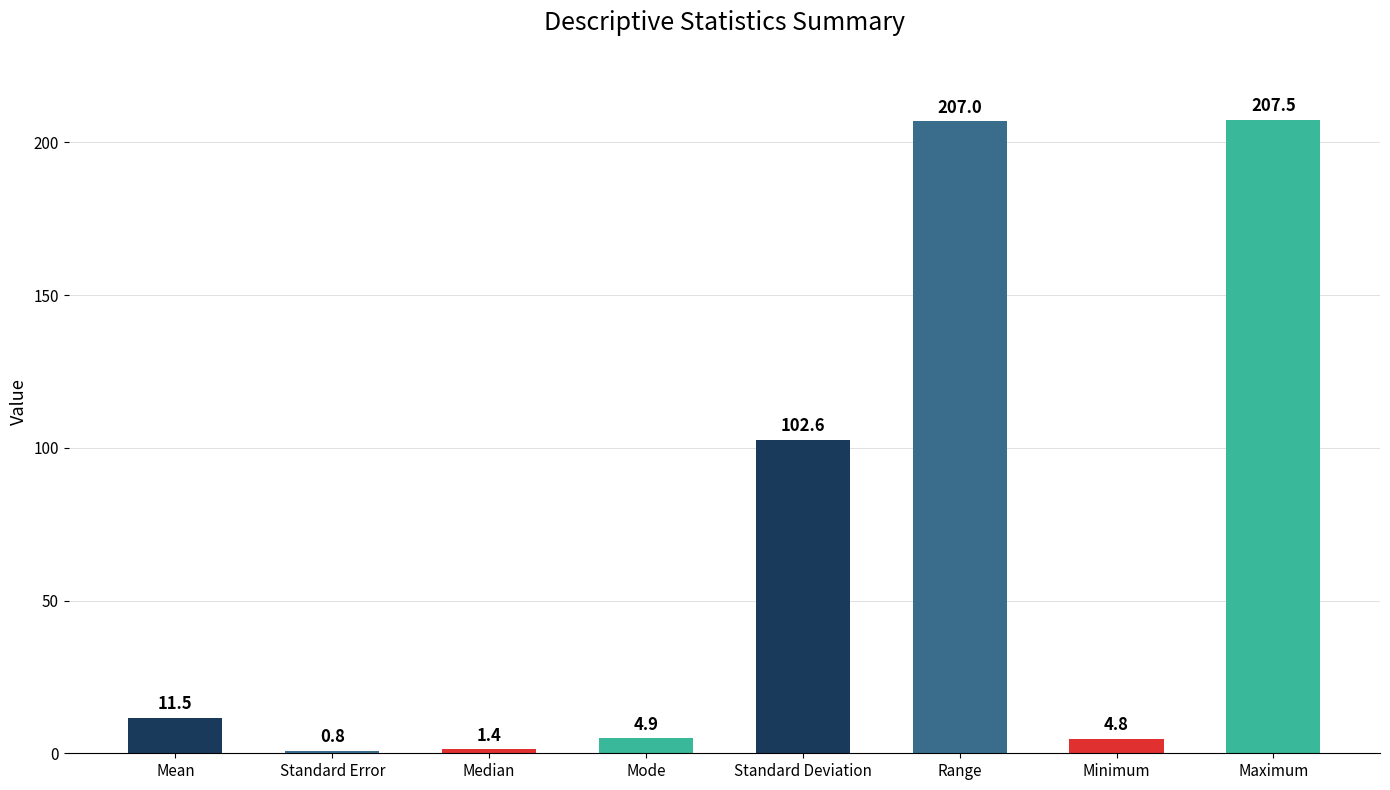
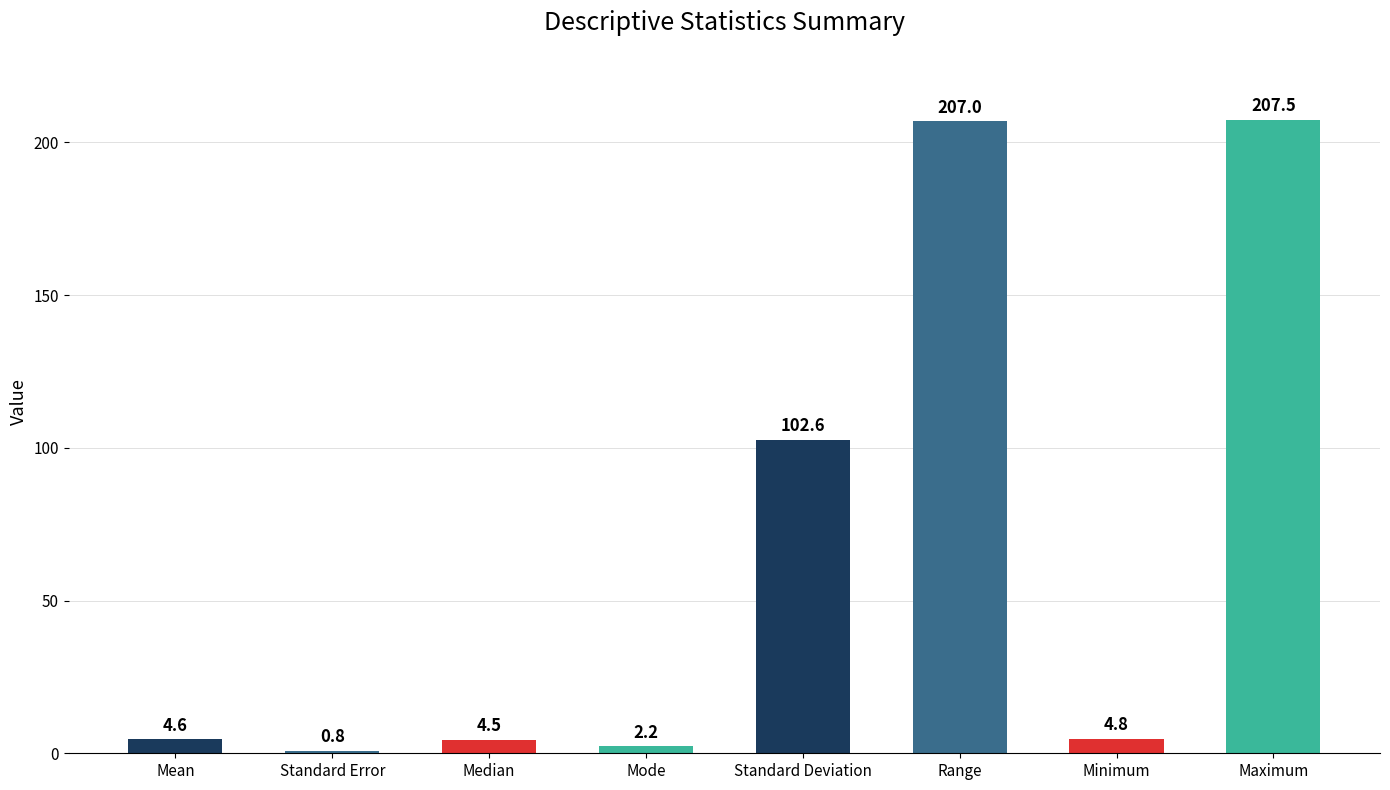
  {
-   "Mean": 11.5,
+   "Mean": 4.6,
    "Standard Error": 0.8,
-   "Median": 1.4,
-   "Mode": 4.9,
+   "Median": 4.5,
+   "Mode": 2.2,
    "Standard Deviation": 102.6,
    "Range": 207.0,
    "Minimum": 4.8,
    "Maximum": 207.5
  }
